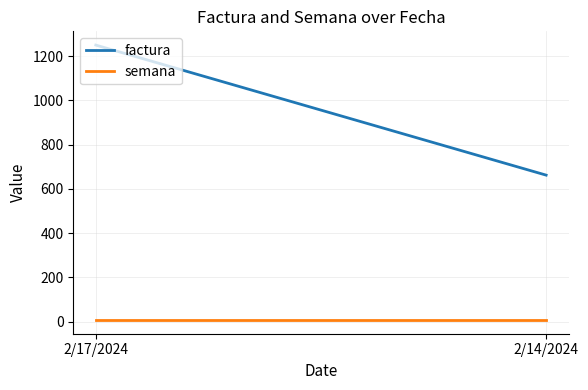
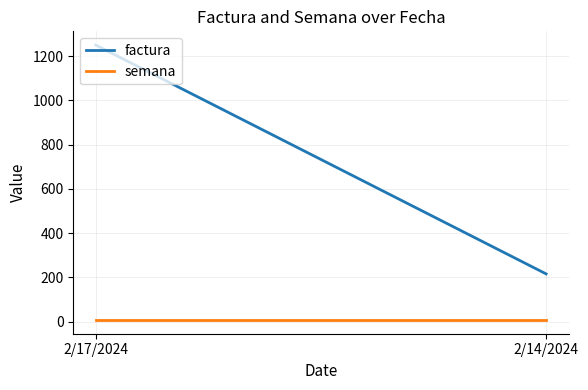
  {
    "factura": {
-     "2/14/2024": 660
+     "2/14/2024": 220
    },
    "semana": {
      "2/17/2024": 10,
      "2/14/2024": 10
    }
  }
